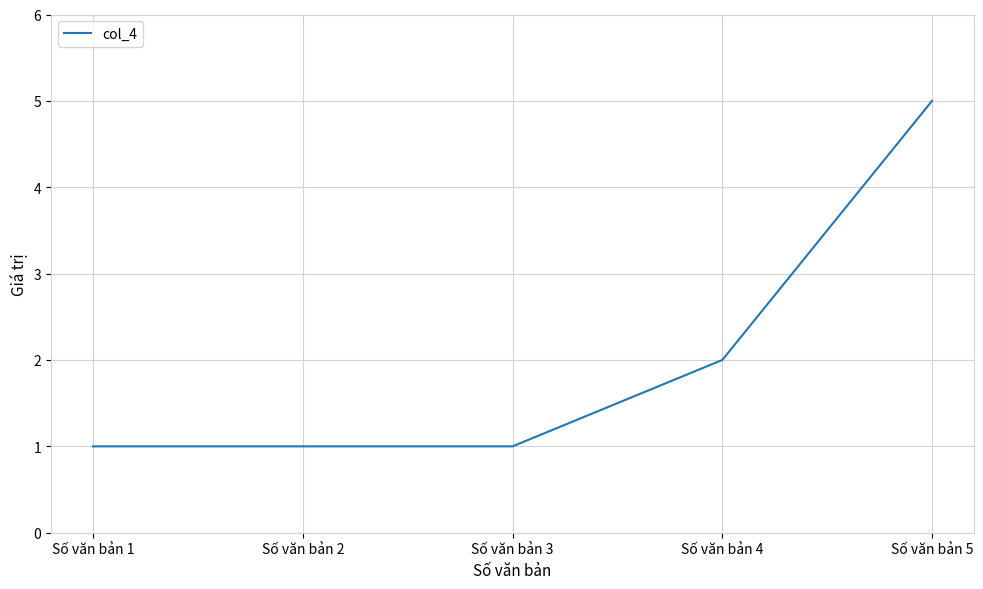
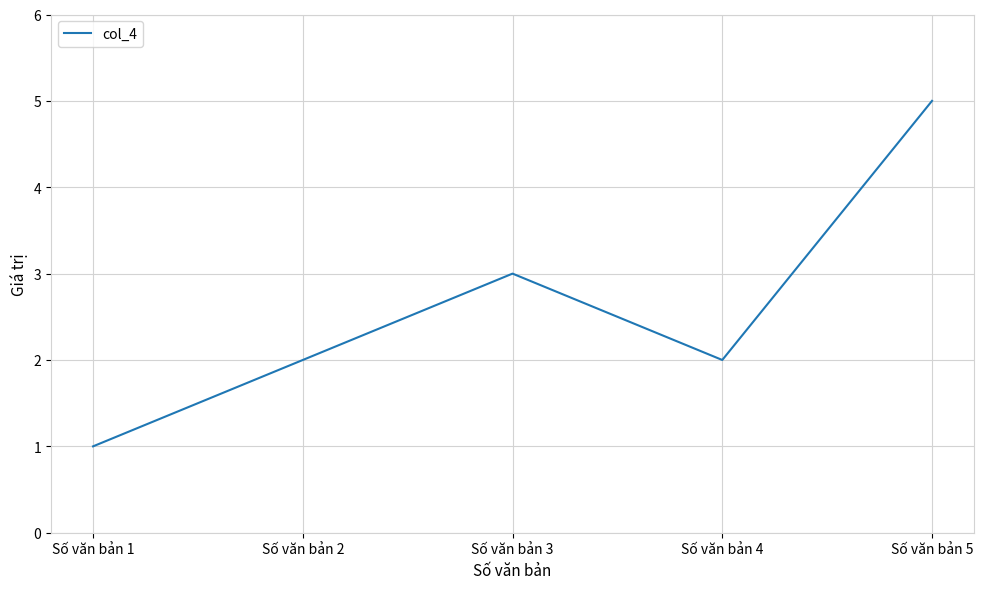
  {
    "Số văn bản 1": 1,
-   "Số văn bản 2": 1,
-   "Số văn bản 3": 1,
+   "Số văn bản 2": 2,
+   "Số văn bản 3": 3,
    "Số văn bản 4": 2,
    "Số văn bản 5": 5
  }
